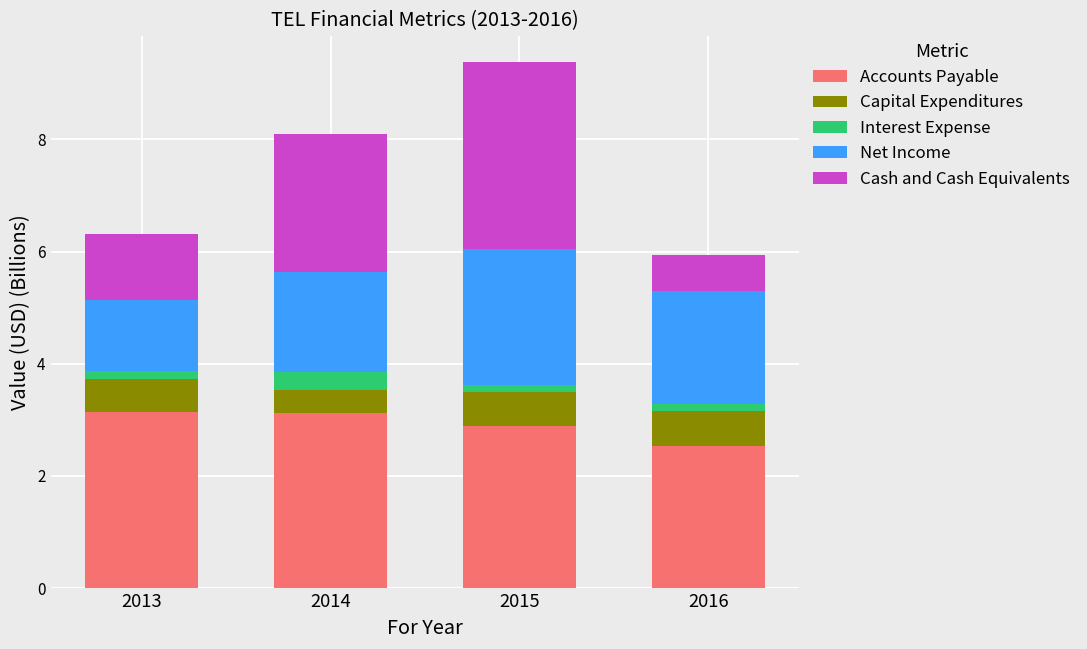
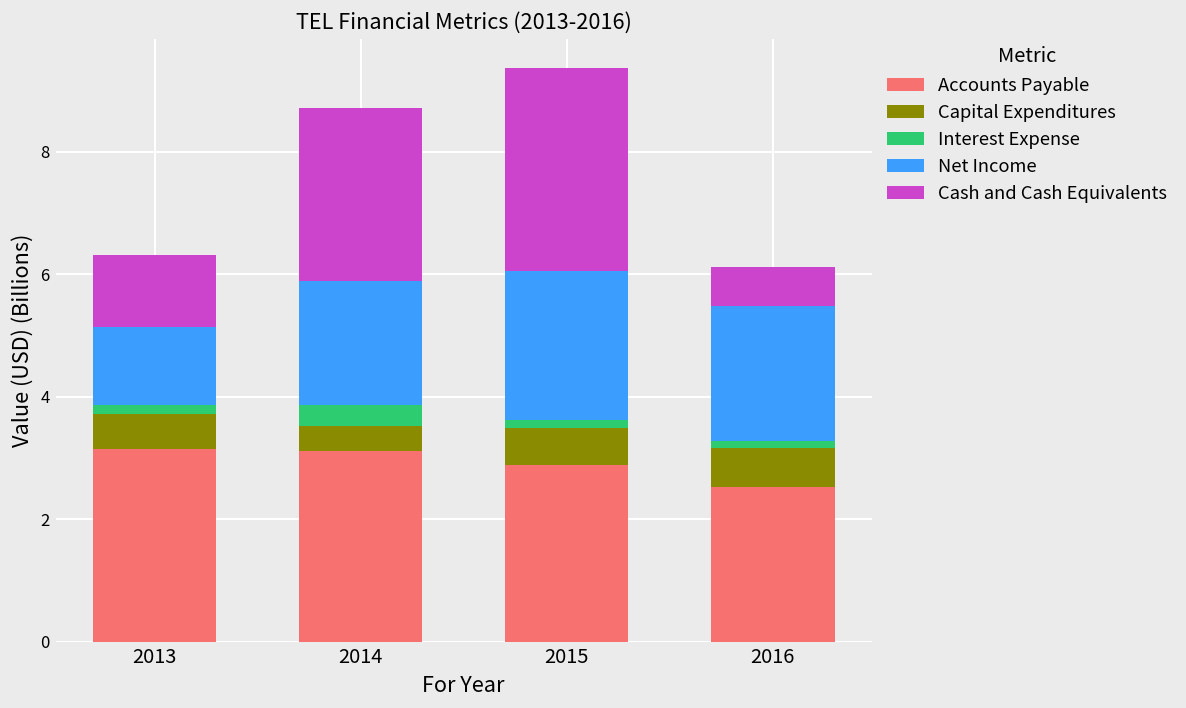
  {
    "Accounts Payable": {
      "2013": 3.1,
      "2014": 3.1,
      "2015": 2.9,
      "2016": 2.5
    },
    "Capital Expenditures": {
      "2013": 0.6,
      "2014": 0.4,
      "2015": 0.6,
      "2016": 0.6
    },
    "Interest Expense": {
      "2013": 0.1,
      "2014": 0.3,
      "2015": 0.1,
      "2016": 0.1
    },
    "Net Income": {
      "2013": 1.3,
-     "2014": 1.8,
+     "2014": 2.0,
      "2015": 2.4,
-     "2016": 2.0
+     "2016": 2.2
    },
    "Cash and Cash Equivalents": {
      "2013": 1.2,
-     "2014": 2.5,
+     "2014": 2.8,
      "2015": 3.3,
      "2016": 0.6
    }
  }
